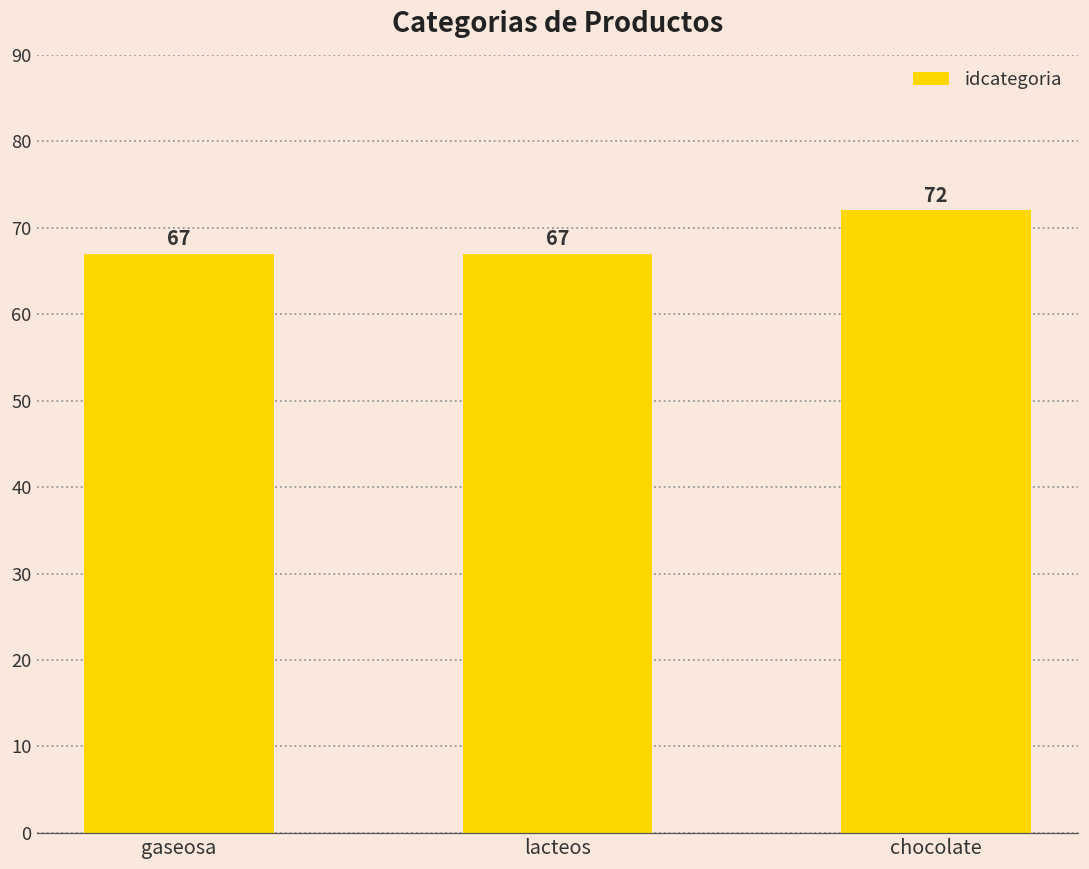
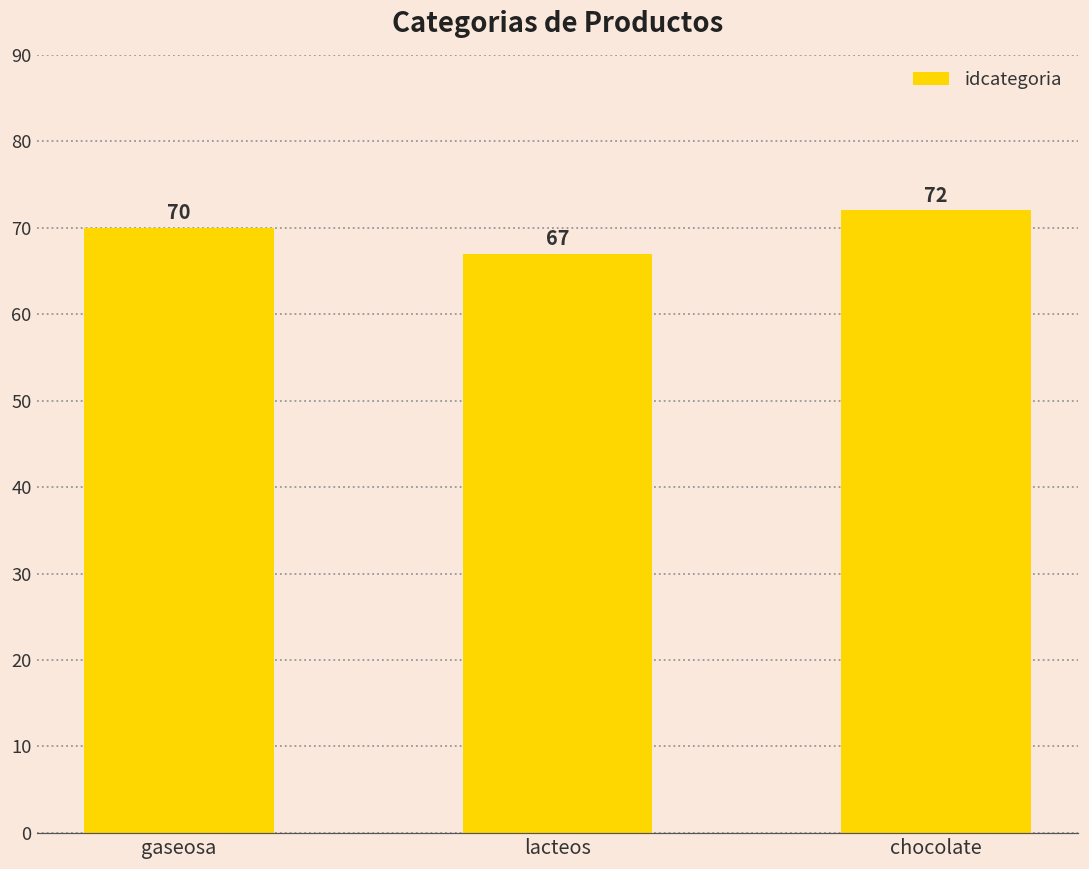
  {
-   "gaseosa": 67,
+   "gaseosa": 70,
    "lacteos": 67,
    "chocolate": 72
  }
